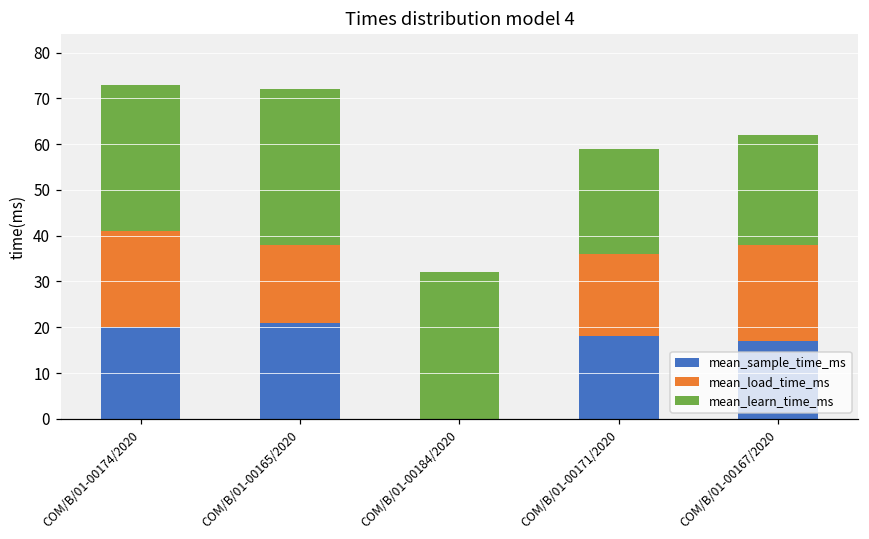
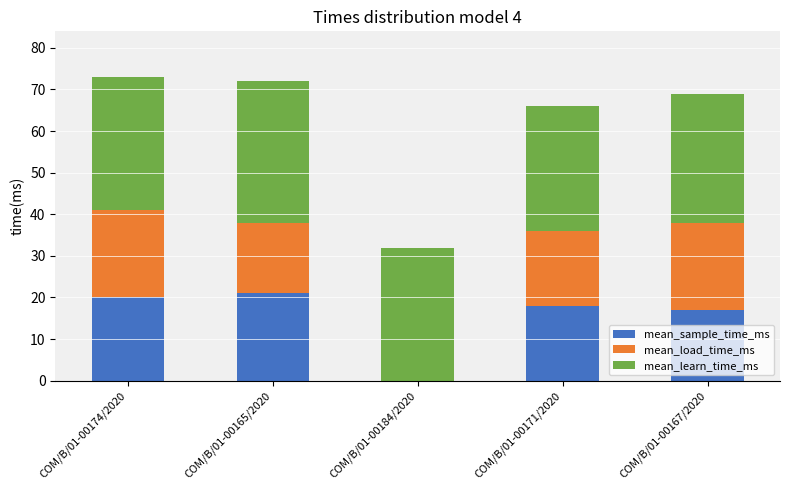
  {
    "mean_sample_time_ms": {
      "COM/B/01-00174/2020": 20,
      "COM/B/01-00165/2020": 21,
      "COM/B/01-00184/2020": 0,
      "COM/B/01-00171/2020": 18,
      "COM/B/01-00167/2020": 17
    },
    "mean_load_time_ms": {
      "COM/B/01-00174/2020": 21,
      "COM/B/01-00165/2020": 17,
      "COM/B/01-00184/2020": 0,
      "COM/B/01-00171/2020": 18,
      "COM/B/01-00167/2020": 21
    },
    "mean_learn_time_ms": {
      "COM/B/01-00174/2020": 32,
      "COM/B/01-00165/2020": 34,
      "COM/B/01-00184/2020": 32,
-     "COM/B/01-00171/2020": 23,
-     "COM/B/01-00167/2020": 24
+     "COM/B/01-00171/2020": 30,
+     "COM/B/01-00167/2020": 31
    }
  }
